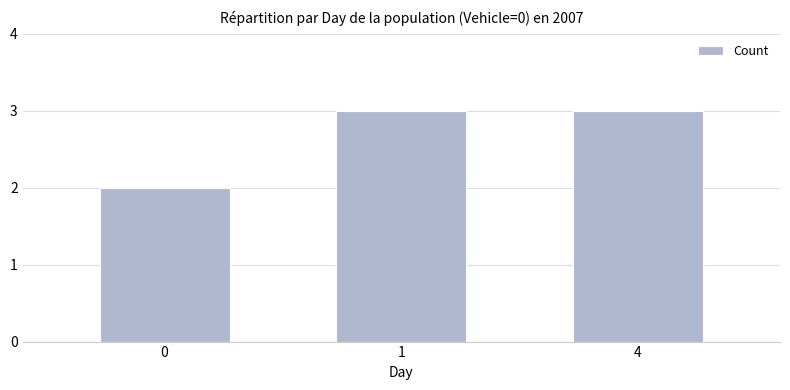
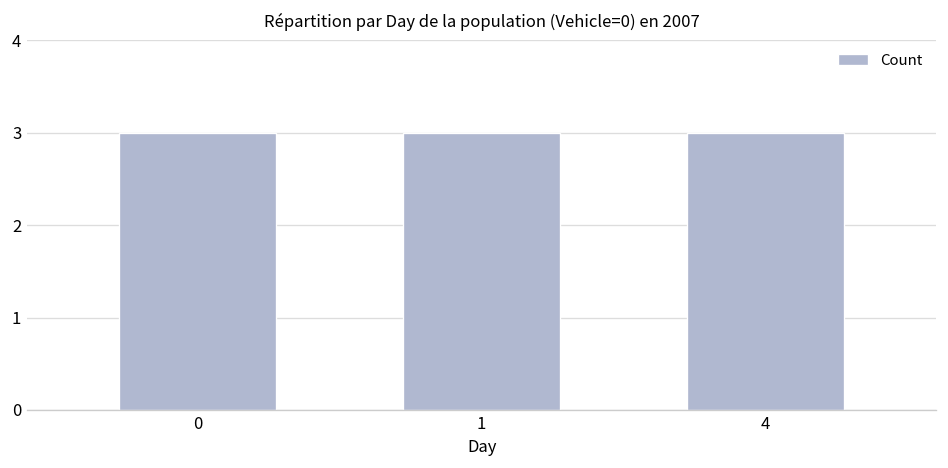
  {
-   "0": 2,
+   "0": 3,
    "1": 3,
    "4": 3
  }
